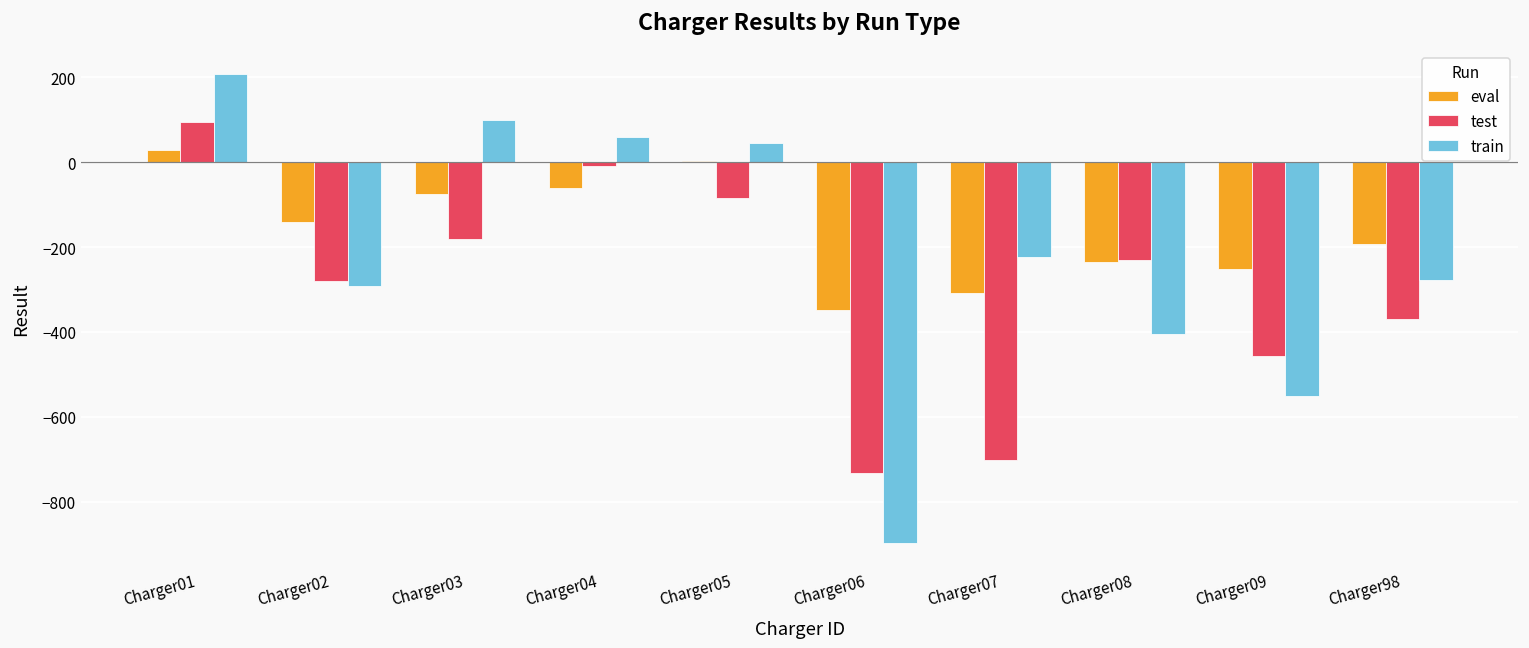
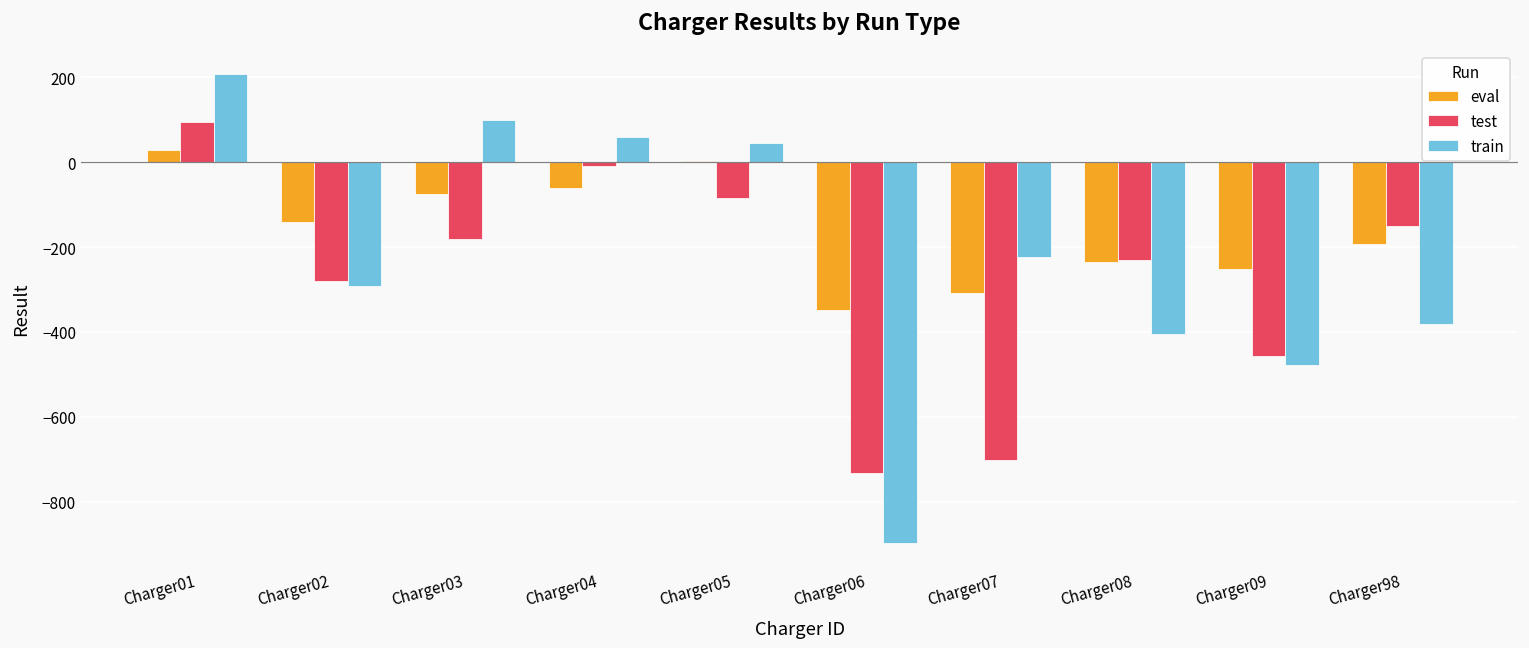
  {
    "eval": {
      "Charger01": 30,
      "Charger02": -140,
      "Charger03": -70,
      "Charger04": -60,
      "Charger06": -350,
      "Charger07": -310,
      "Charger08": -230,
      "Charger09": -250,
      "Charger98": -190
    },
    "test": {
      "Charger01": 90,
      "Charger02": -280,
      "Charger03": -180,
      "Charger04": -10,
      "Charger05": -80,
      "Charger06": -730,
      "Charger07": -700,
      "Charger08": -230,
      "Charger09": -460,
-     "Charger98": -370
+     "Charger98": -150
    },
    "train": {
      "Charger01": 210,
      "Charger02": -290,
      "Charger03": 100,
      "Charger04": 60,
      "Charger05": 40,
      "Charger06": -900,
      "Charger07": -220,
      "Charger08": -410,
-     "Charger09": -550,
-     "Charger98": -280
+     "Charger09": -480,
+     "Charger98": -380
    }
  }
